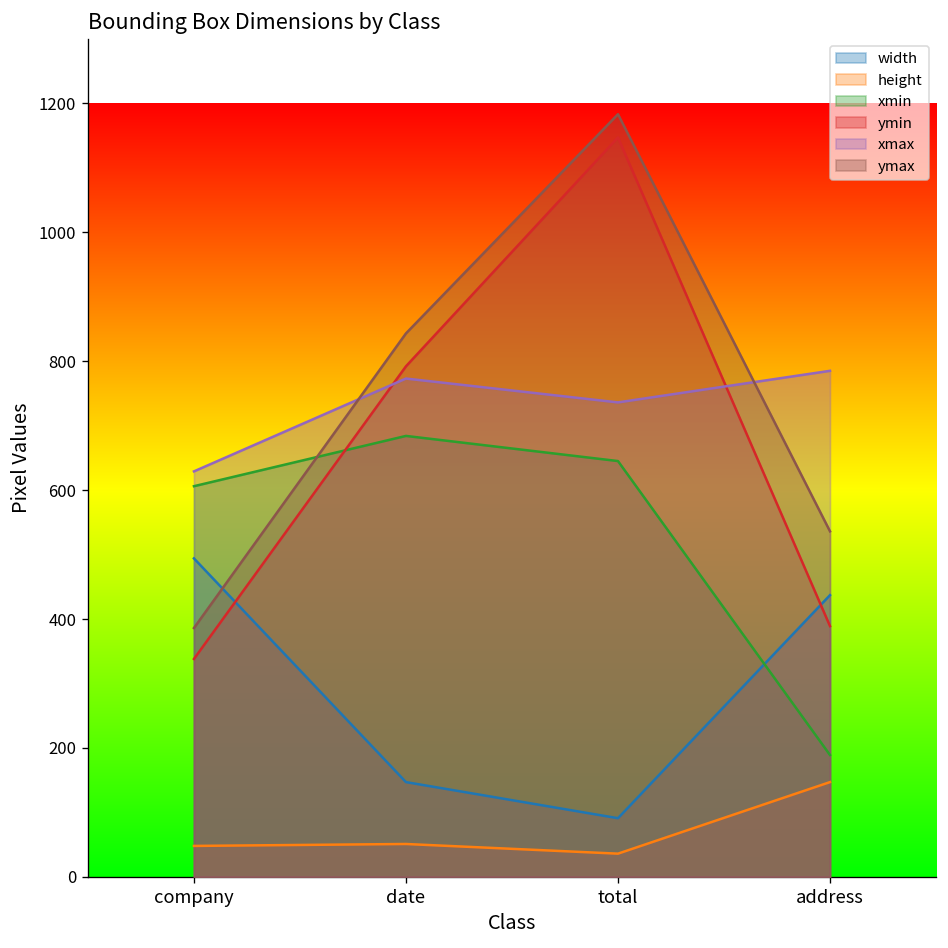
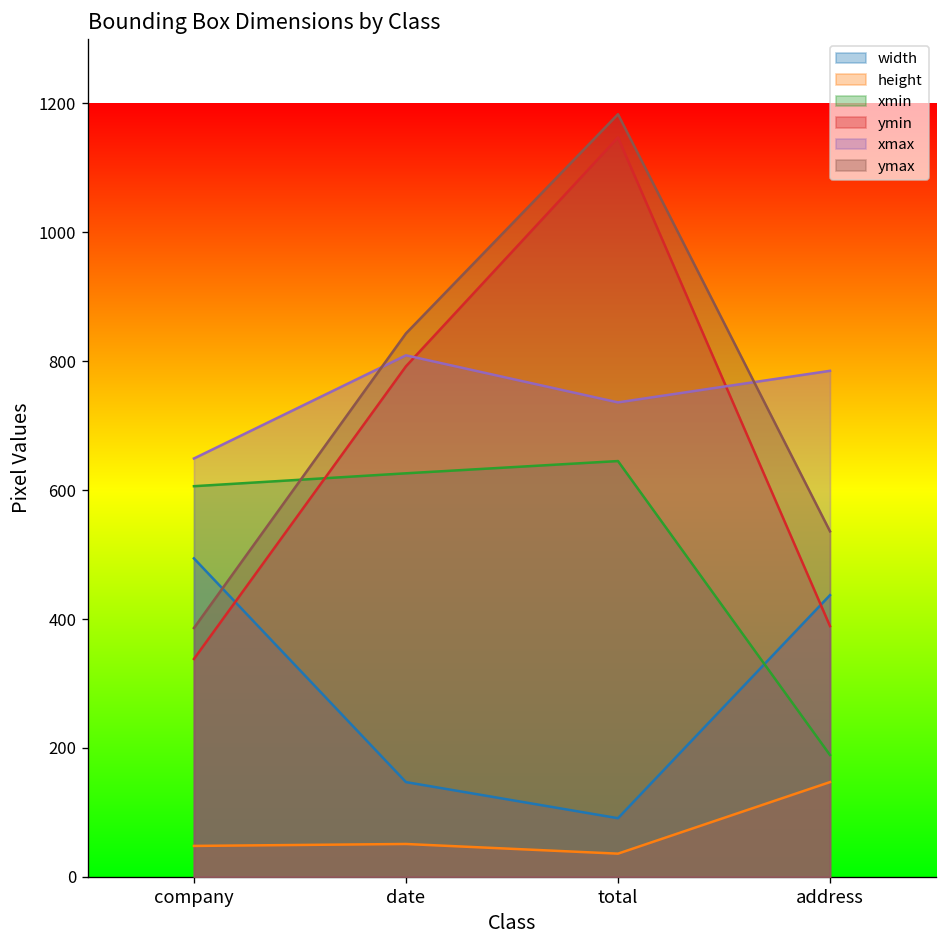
  {
    "width": {
      "company": 490,
      "date": 150,
      "total": 90,
      "address": 440
    },
    "xmin": {
      "company": 610,
-     "date": 680,
+     "date": 630,
      "total": 650,
      "address": 190
    },
    "xmax": {
-     "company": 630,
-     "date": 770,
+     "company": 650,
+     "date": 810,
      "total": 740,
      "address": 790
    }
  }
